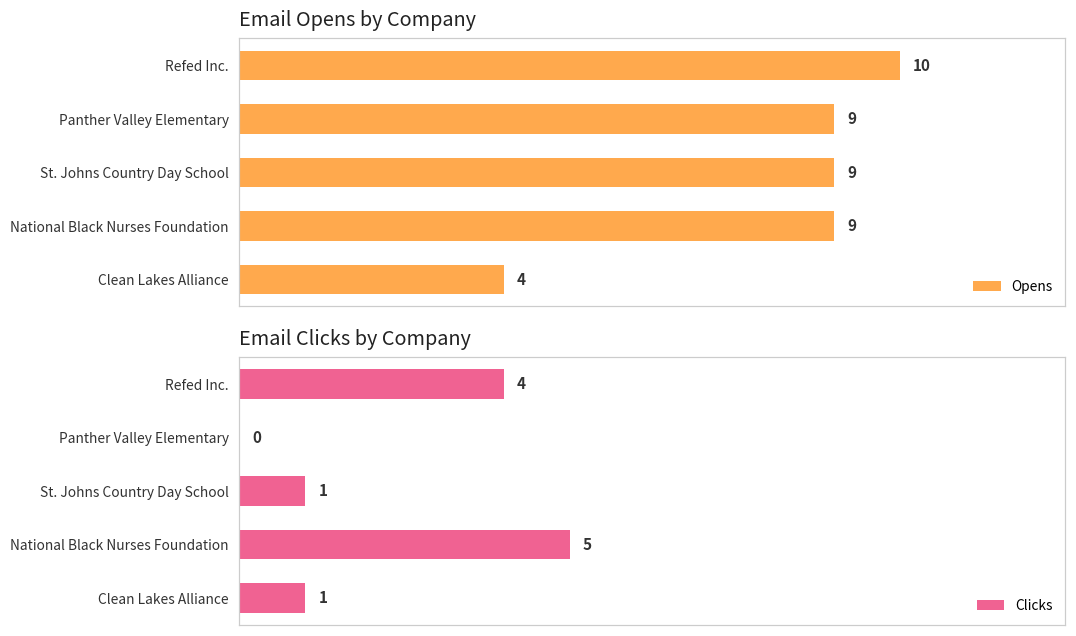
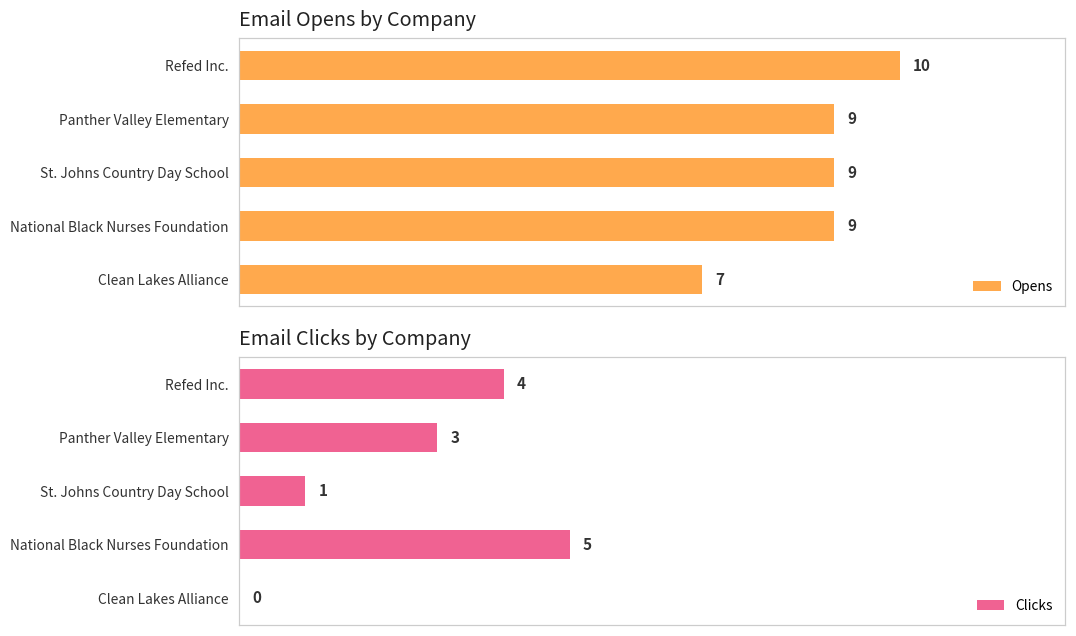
  {
    "Email Opens by Company": {
      "Refed Inc.": 10,
      "Panther Valley Elementary": 9,
      "St. Johns Country Day School": 9,
      "National Black Nurses Foundation": 9,
-     "Clean Lakes Alliance": 4
+     "Clean Lakes Alliance": 7
    },
    "Email Clicks by Company": {
      "Refed Inc.": 4,
-     "Panther Valley Elementary": 0,
+     "Panther Valley Elementary": 3,
      "St. Johns Country Day School": 1,
      "National Black Nurses Foundation": 5,
-     "Clean Lakes Alliance": 1
+     "Clean Lakes Alliance": 0
    }
  }
